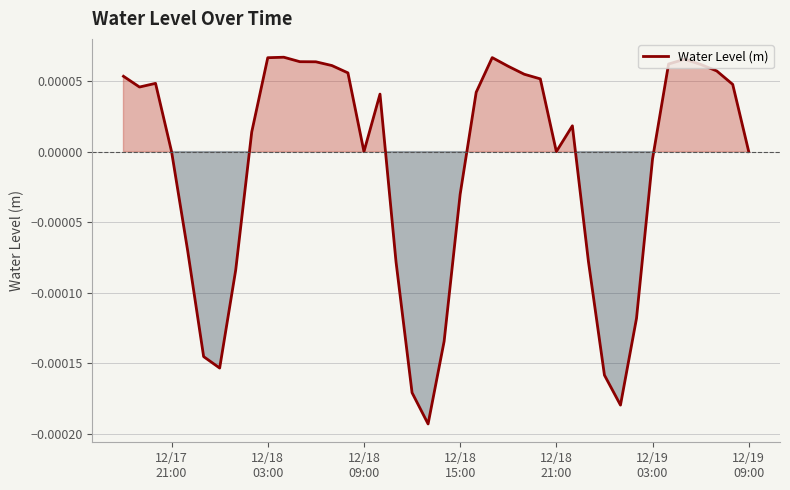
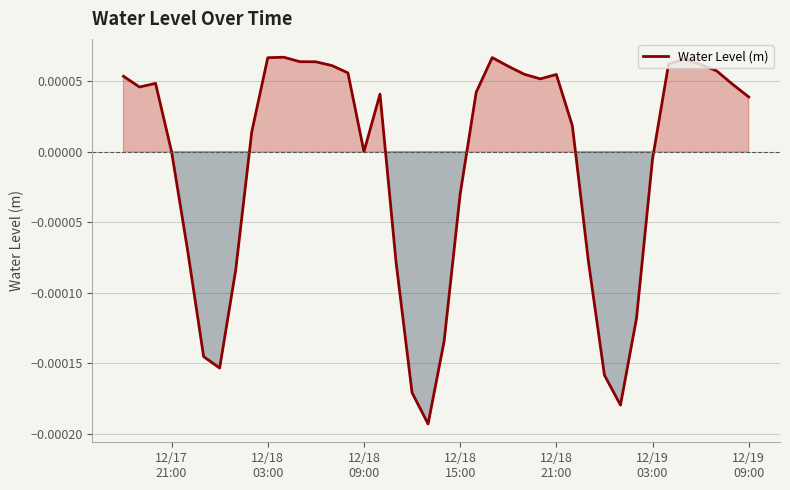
  {
    "12/17 21:00": 0.00000,
    "12/18 03:00": 0.000067,
    "12/18 09:00": 0.00000,
    "12/18 15:00": -0.00003,
-   "12/18 21:00": 0.0000,
+   "12/18 21:00": 0.0001,
    "12/19 03:00": -0.000005,
-   "12/19 09:00": 0.00000
+   "12/19 09:00": 0.00004
  }
